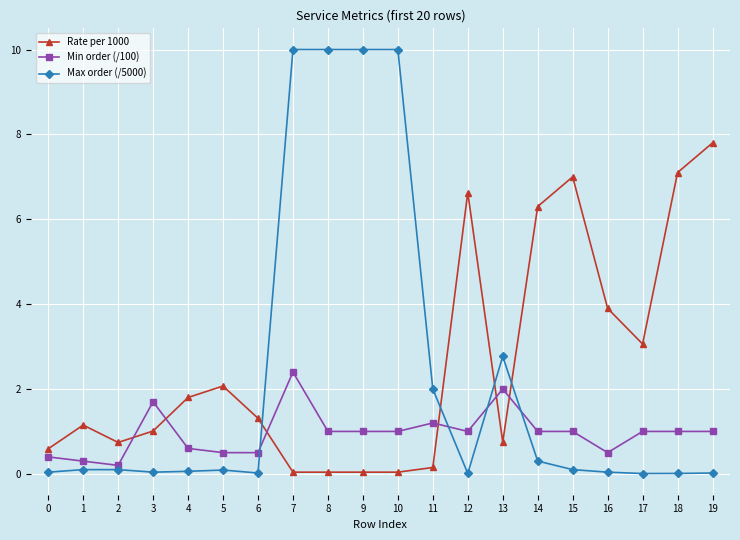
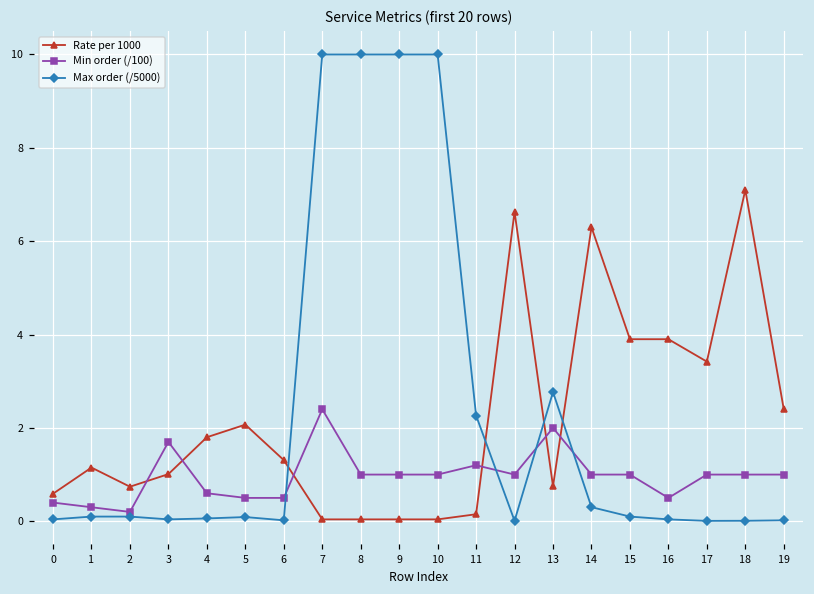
  {
    "Rate per 1000": {
      "0": 0.6,
      "1": 1.2,
      "2": 0.7,
      "3": 1.0,
      "4": 1.8,
      "5": 2.1,
      "6": 1.3,
      "7": 0.0,
      "8": 0.0,
      "9": 0.0,
      "10": 0.0,
      "11": 0.2,
      "12": 6.6,
      "13": 0.8,
      "14": 6.3,
-     "15": 7.0,
+     "15": 3.9,
      "16": 3.9,
-     "17": 3.1,
+     "17": 3.4,
      "18": 7.1,
-     "19": 7.8
+     "19": 2.4
    },
    "Min order (/100)": {
      "0": 0.4,
      "1": 0.3,
      "2": 0.2,
      "3": 1.7,
      "4": 0.6,
      "5": 0.5,
      "6": 0.5,
      "7": 2.4,
      "8": 1.0,
      "9": 1.0,
      "10": 1.0,
      "11": 1.2,
      "12": 1.0,
      "13": 2.0,
      "14": 1.0,
      "15": 1.0,
      "16": 0.5,
      "17": 1.0,
      "18": 1.0,
      "19": 1.0
    },
    "Max order (/5000)": {
      "0": 0.0,
      "1": 0.1,
      "2": 0.1,
      "3": 0.0,
      "4": 0.1,
      "5": 0.1,
      "6": 0.0,
      "7": 10.0,
      "8": 10.0,
      "9": 10.0,
      "10": 10.0,
-     "11": 2.0,
+     "11": 2.3,
      "12": 0.0,
      "13": 2.8,
      "14": 0.3,
      "15": 0.1,
      "16": 0.0,
      "17": 0.0,
      "18": 0.0,
      "19": 0.0
    }
  }
